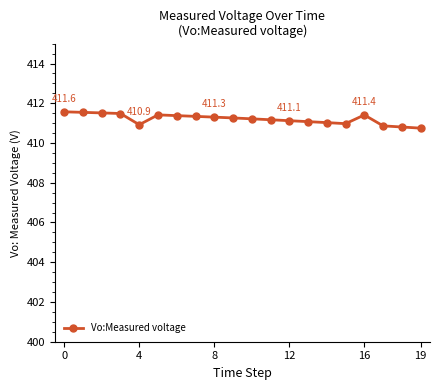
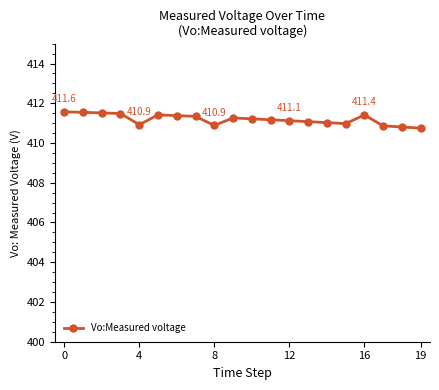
  {
    "0": 411.6,
    "4": 410.9,
-   "8": 411.3,
+   "8": 410.9,
    "12": 411.1,
    "16": 411.4
  }
